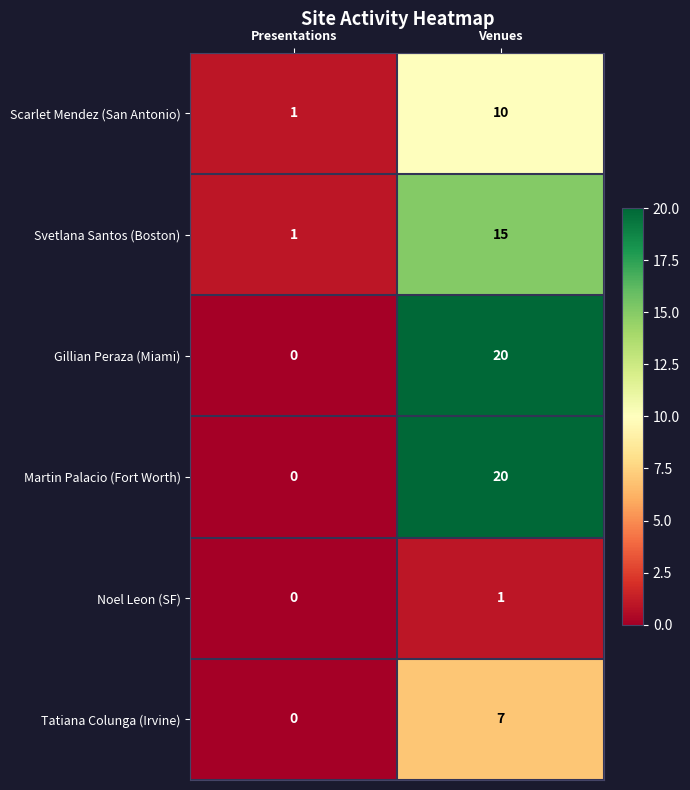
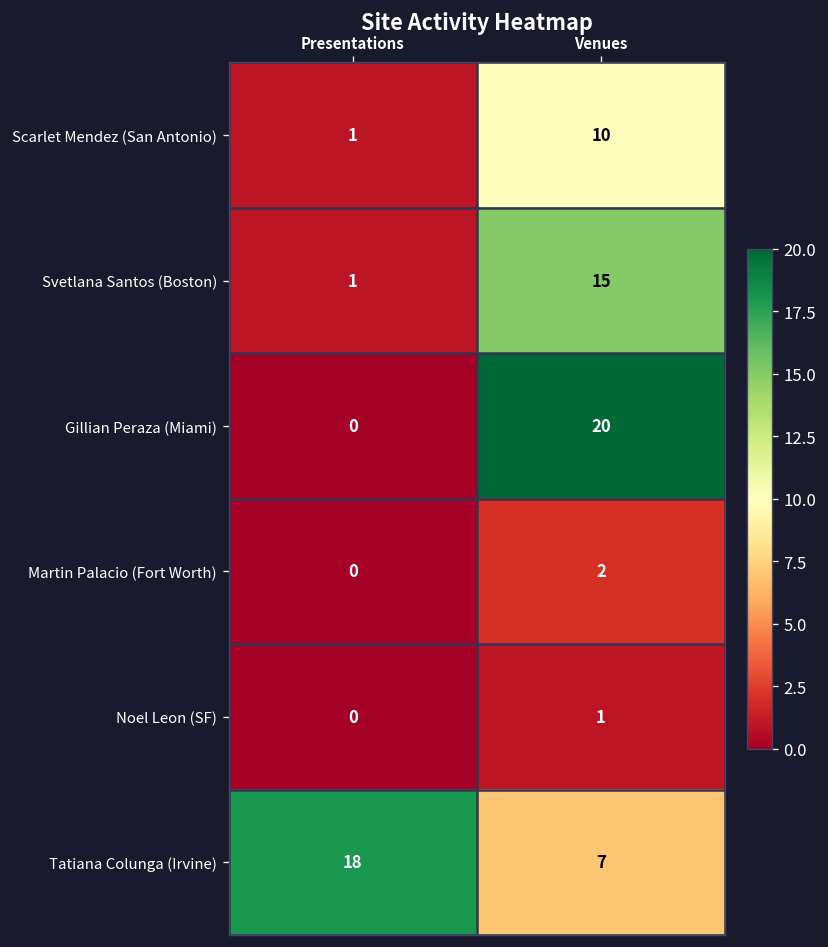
  {
    "Scarlet Mendez (San Antonio)": {
      "Presentations": 1,
      "Venues": 10
    },
    "Svetlana Santos (Boston)": {
      "Presentations": 1,
      "Venues": 15
    },
    "Gillian Peraza (Miami)": {
      "Presentations": 0,
      "Venues": 20
    },
    "Martin Palacio (Fort Worth)": {
      "Presentations": 0,
-     "Venues": 20
+     "Venues": 2
    },
    "Noel Leon (SF)": {
      "Presentations": 0,
      "Venues": 1
    },
    "Tatiana Colunga (Irvine)": {
-     "Presentations": 0,
+     "Presentations": 18,
      "Venues": 7
    }
  }
